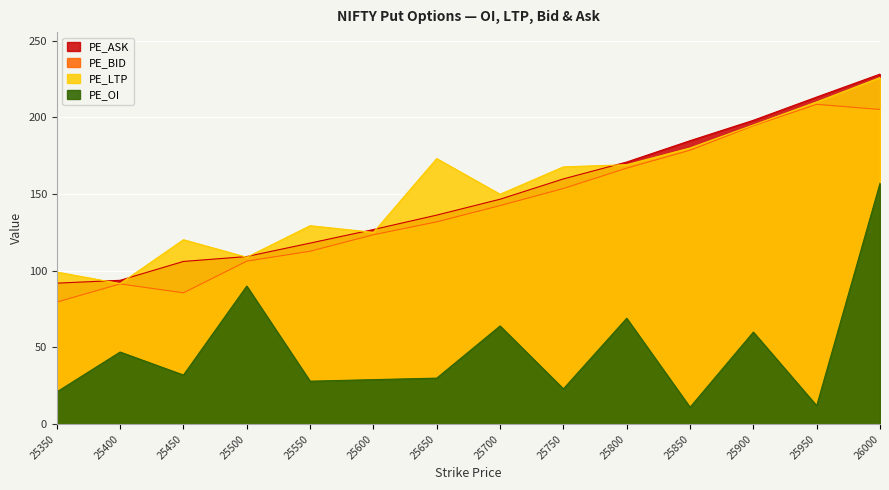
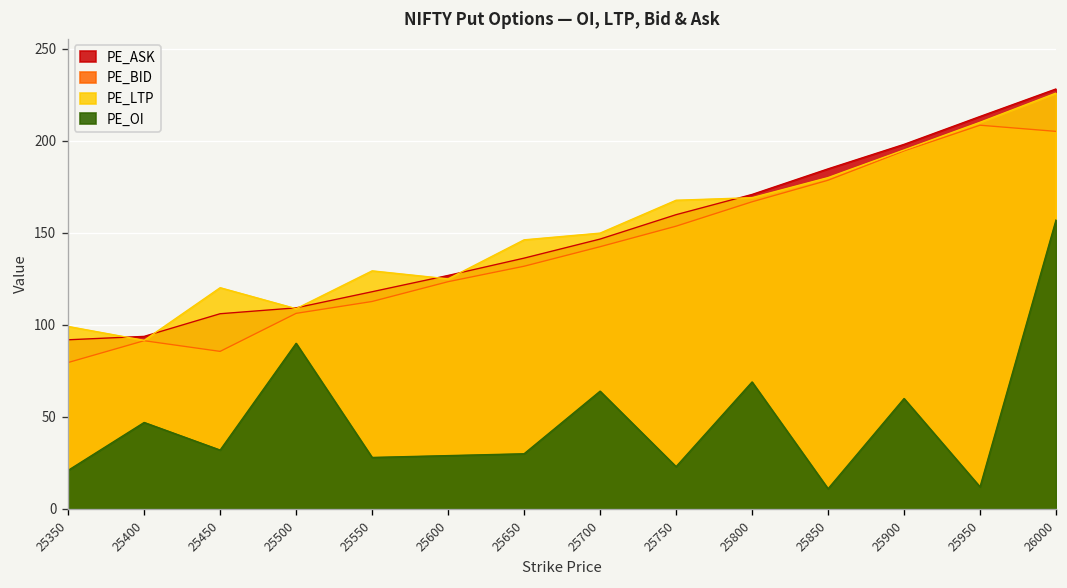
  {
    "PE_ASK": {
      "25350": 92,
      "25400": 94,
      "25450": 106,
      "25550": 118,
      "25600": 127,
      "25650": 136,
      "25700": 147,
      "25750": 160,
      "25800": 171,
      "25850": 185,
      "25900": 198,
      "25950": 213,
      "26000": 228
    },
    "PE_BID": {
      "25350": 80,
      "25450": 86,
      "25500": 106,
      "25550": 113,
      "25650": 132,
      "25700": 142,
      "25750": 154,
      "25800": 167,
      "26000": 205
    },
    "PE_LTP": {
      "25350": 99,
      "25450": 120,
      "25550": 129,
-     "25650": 173,
+     "25650": 146,
      "25700": 150,
      "25750": 168,
      "25800": 169,
      "26000": 226
    },
    "PE_OI": {
      "25350": 21,
      "25400": 47,
      "25450": 32,
      "25500": 90,
      "25550": 28,
      "25600": 29,
      "25650": 30,
      "25700": 64,
      "25750": 23,
      "25800": 69,
      "25850": 11,
      "25900": 60,
      "25950": 12,
      "26000": 157
    }
  }
